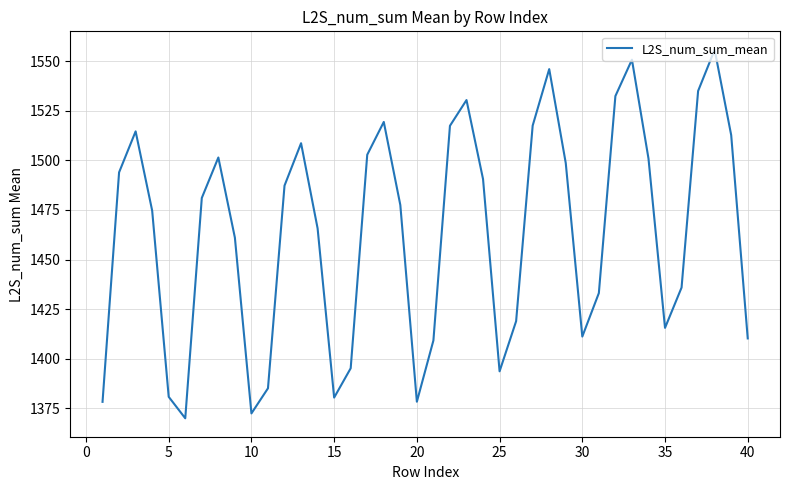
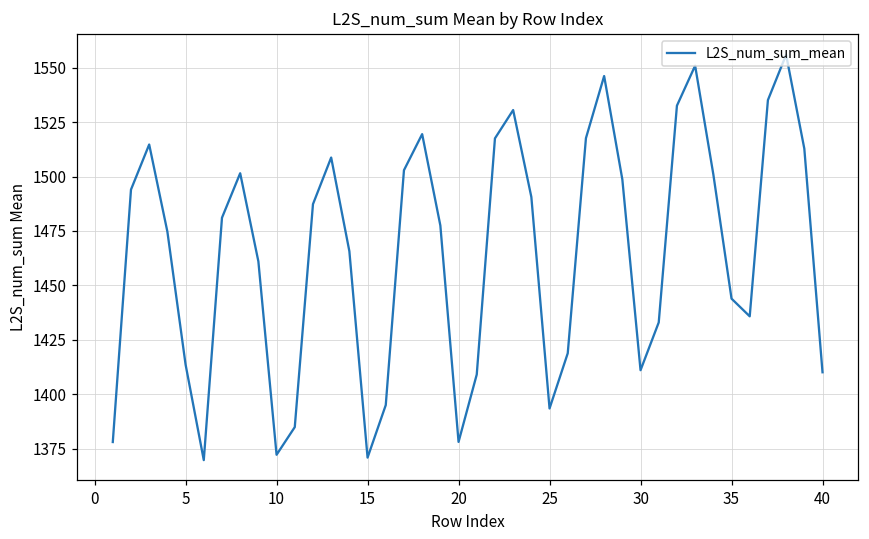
  {
-   "5": 1381,
+   "5": 1414,
    "10": 1372,
-   "15": 1380,
+   "15": 1371,
    "20": 1378,
    "25": 1394,
    "30": 1411,
-   "35": 1415,
+   "35": 1444,
    "40": 1410
  }
